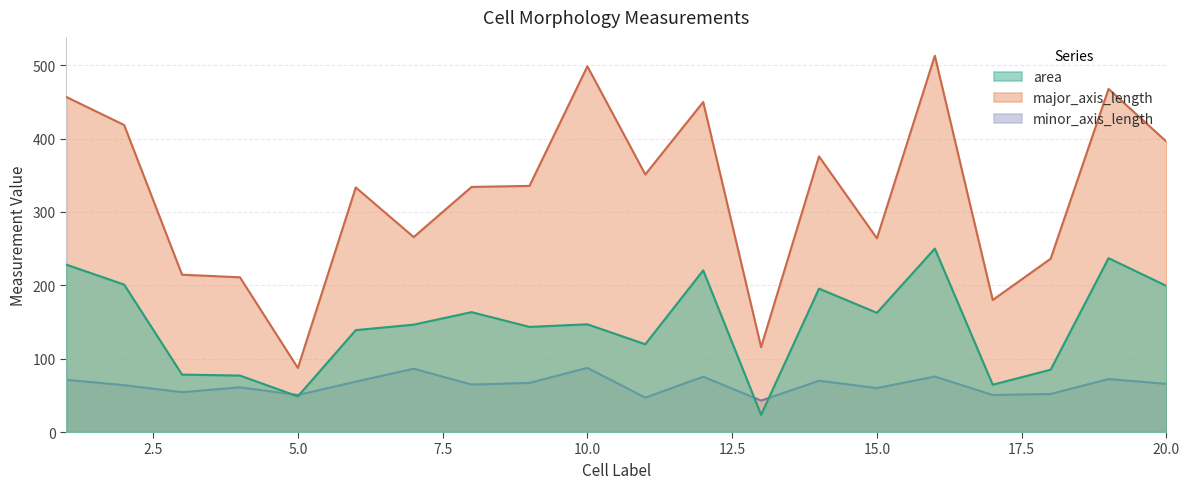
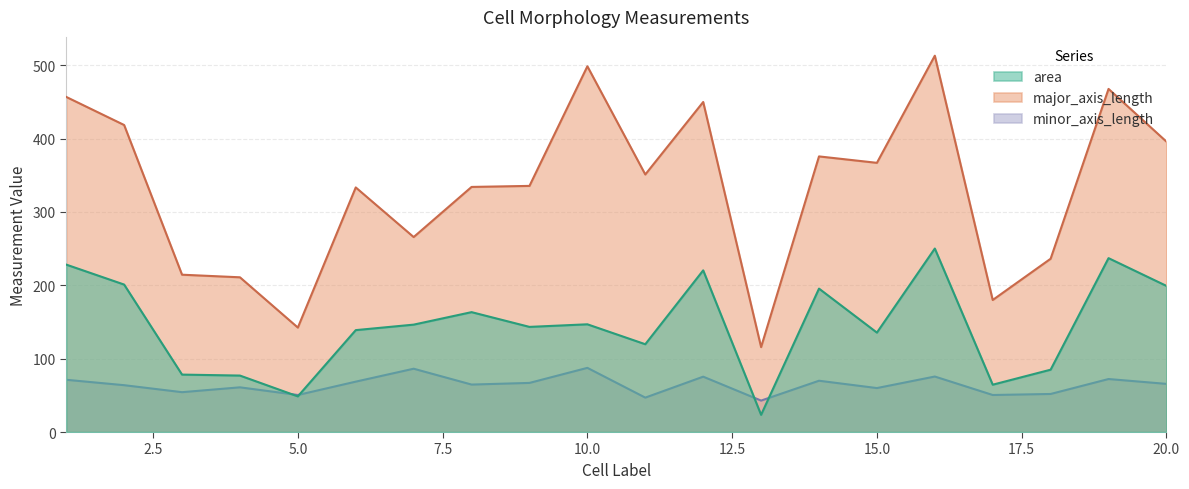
  {
    "area": {
      "10.0": 150,
-     "15.0": 160,
+     "15.0": 140,
      "20.0": 200
    },
    "major_axis_length": {
-     "5.0": 90,
+     "5.0": 140,
      "10.0": 500,
-     "15.0": 260,
+     "15.0": 370,
      "20.0": 400
    },
    "minor_axis_length": {
      "10.0": 90,
      "15.0": 60,
      "20.0": 70
    }
  }
